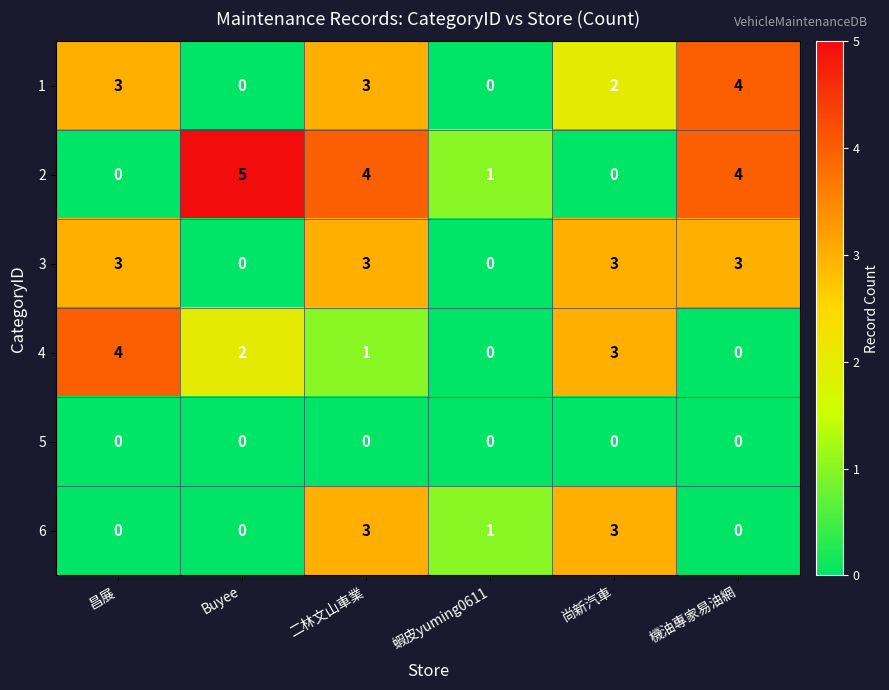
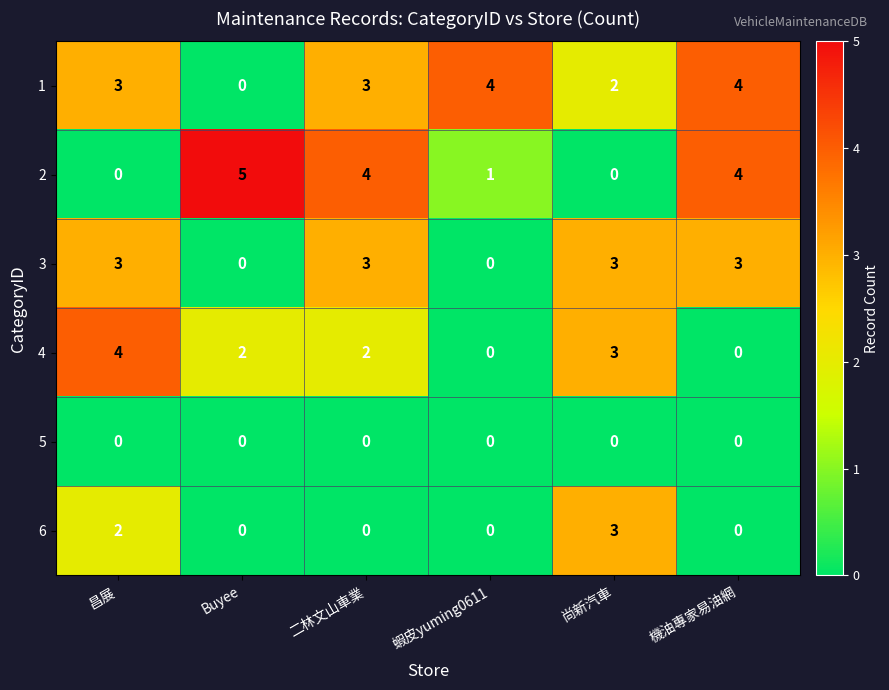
  {
    "1": {
      "昌展": 3,
      "Buyee": 0,
      "二林文山車業": 3,
-     "蝦皮yuming0611": 0,
+     "蝦皮yuming0611": 4,
      "尚新汽車": 2,
      "機油專家易油網": 4
    },
    "2": {
      "昌展": 0,
      "Buyee": 5,
      "二林文山車業": 4,
      "蝦皮yuming0611": 1,
      "尚新汽車": 0,
      "機油專家易油網": 4
    },
    "3": {
      "昌展": 3,
      "Buyee": 0,
      "二林文山車業": 3,
      "蝦皮yuming0611": 0,
      "尚新汽車": 3,
      "機油專家易油網": 3
    },
    "4": {
      "昌展": 4,
      "Buyee": 2,
-     "二林文山車業": 1,
+     "二林文山車業": 2,
      "蝦皮yuming0611": 0,
      "尚新汽車": 3,
      "機油專家易油網": 0
    },
    "5": {
      "昌展": 0,
      "Buyee": 0,
      "二林文山車業": 0,
      "蝦皮yuming0611": 0,
      "尚新汽車": 0,
      "機油專家易油網": 0
    },
    "6": {
-     "昌展": 0,
+     "昌展": 2,
      "Buyee": 0,
-     "二林文山車業": 3,
-     "蝦皮yuming0611": 1,
+     "二林文山車業": 0,
+     "蝦皮yuming0611": 0,
      "尚新汽車": 3,
      "機油專家易油網": 0
    }
  }
